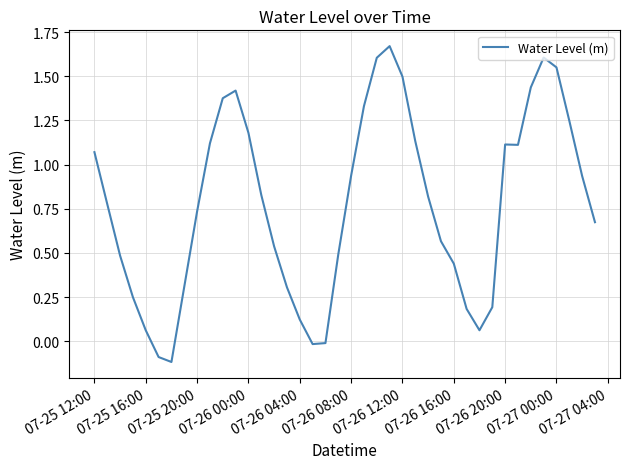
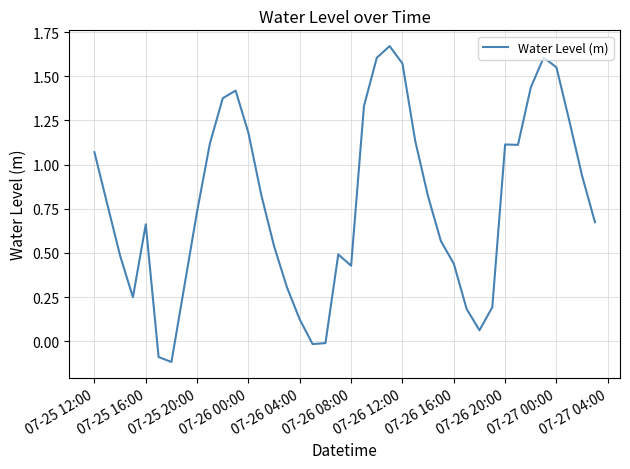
  {
    "07-25 12:00": 1.07,
-   "07-25 16:00": 0.06,
+   "07-25 16:00": 0.66,
    "07-25 20:00": 0.74,
    "07-26 00:00": 1.18,
    "07-26 04:00": 0.12,
-   "07-26 08:00": 0.94,
-   "07-26 12:00": 1.50,
+   "07-26 08:00": 0.43,
+   "07-26 12:00": 1.57,
    "07-26 16:00": 0.44,
    "07-26 20:00": 1.11,
    "07-27 00:00": 1.55
  }
